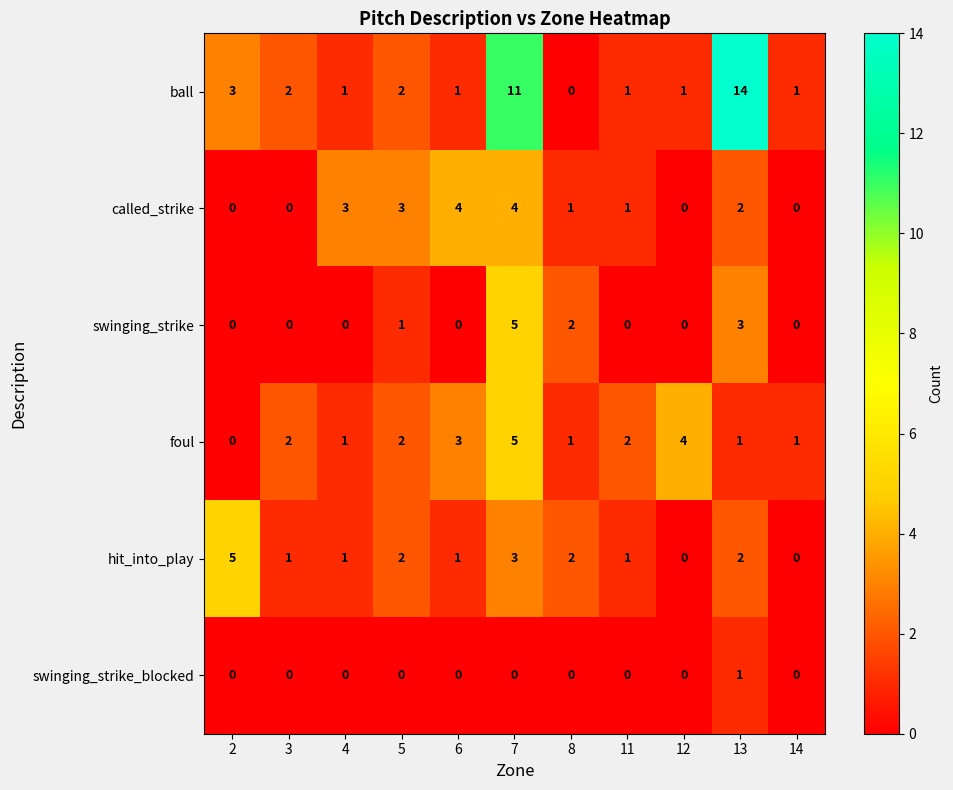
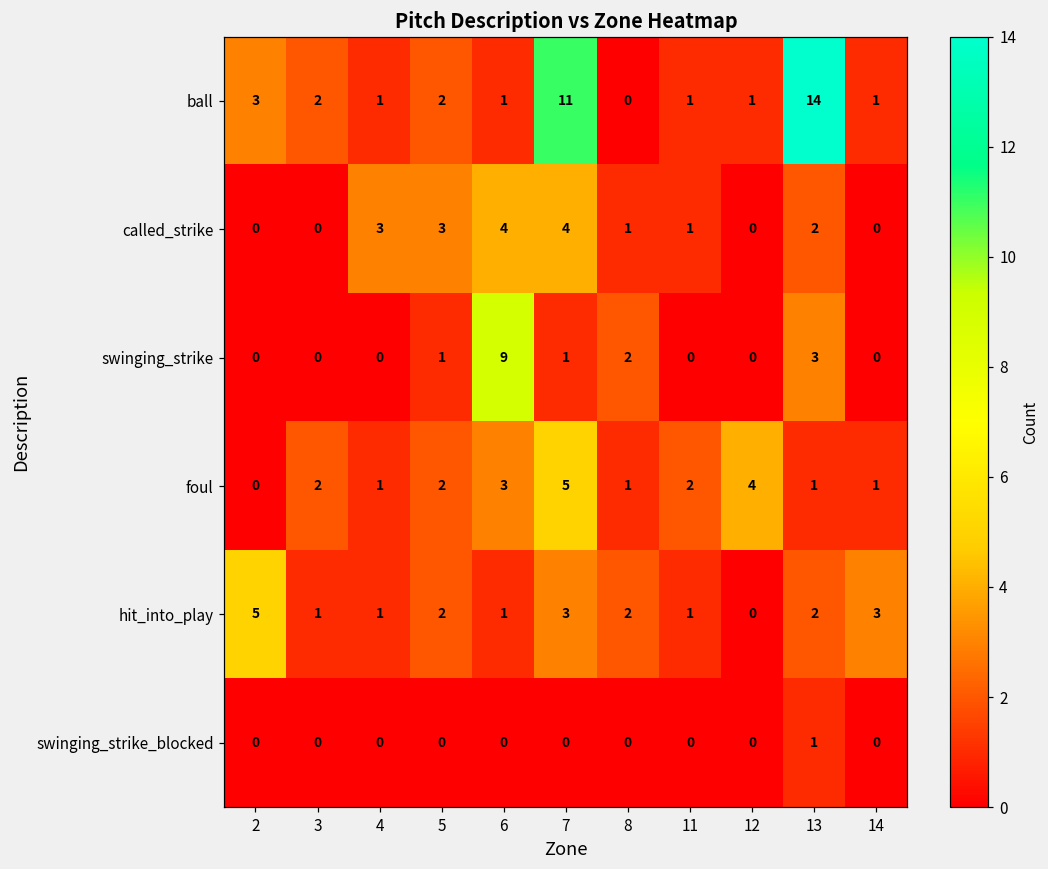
  {
    "ball": {
      "2": 3,
      "3": 2,
      "4": 1,
      "5": 2,
      "6": 1,
      "7": 11,
      "8": 0,
      "11": 1,
      "12": 1,
      "13": 14,
      "14": 1
    },
    "called_strike": {
      "2": 0,
      "3": 0,
      "4": 3,
      "5": 3,
      "6": 4,
      "7": 4,
      "8": 1,
      "11": 1,
      "12": 0,
      "13": 2,
      "14": 0
    },
    "swinging_strike": {
      "2": 0,
      "3": 0,
      "4": 0,
      "5": 1,
-     "6": 0,
-     "7": 5,
+     "6": 9,
+     "7": 1,
      "8": 2,
      "11": 0,
      "12": 0,
      "13": 3,
      "14": 0
    },
    "foul": {
      "2": 0,
      "3": 2,
      "4": 1,
      "5": 2,
      "6": 3,
      "7": 5,
      "8": 1,
      "11": 2,
      "12": 4,
      "13": 1,
      "14": 1
    },
    "hit_into_play": {
      "2": 5,
      "3": 1,
      "4": 1,
      "5": 2,
      "6": 1,
      "7": 3,
      "8": 2,
      "11": 1,
      "12": 0,
      "13": 2,
-     "14": 0
+     "14": 3
    },
    "swinging_strike_blocked": {
      "2": 0,
      "3": 0,
      "4": 0,
      "5": 0,
      "6": 0,
      "7": 0,
      "8": 0,
      "11": 0,
      "12": 0,
      "13": 1,
      "14": 0
    }
  }
